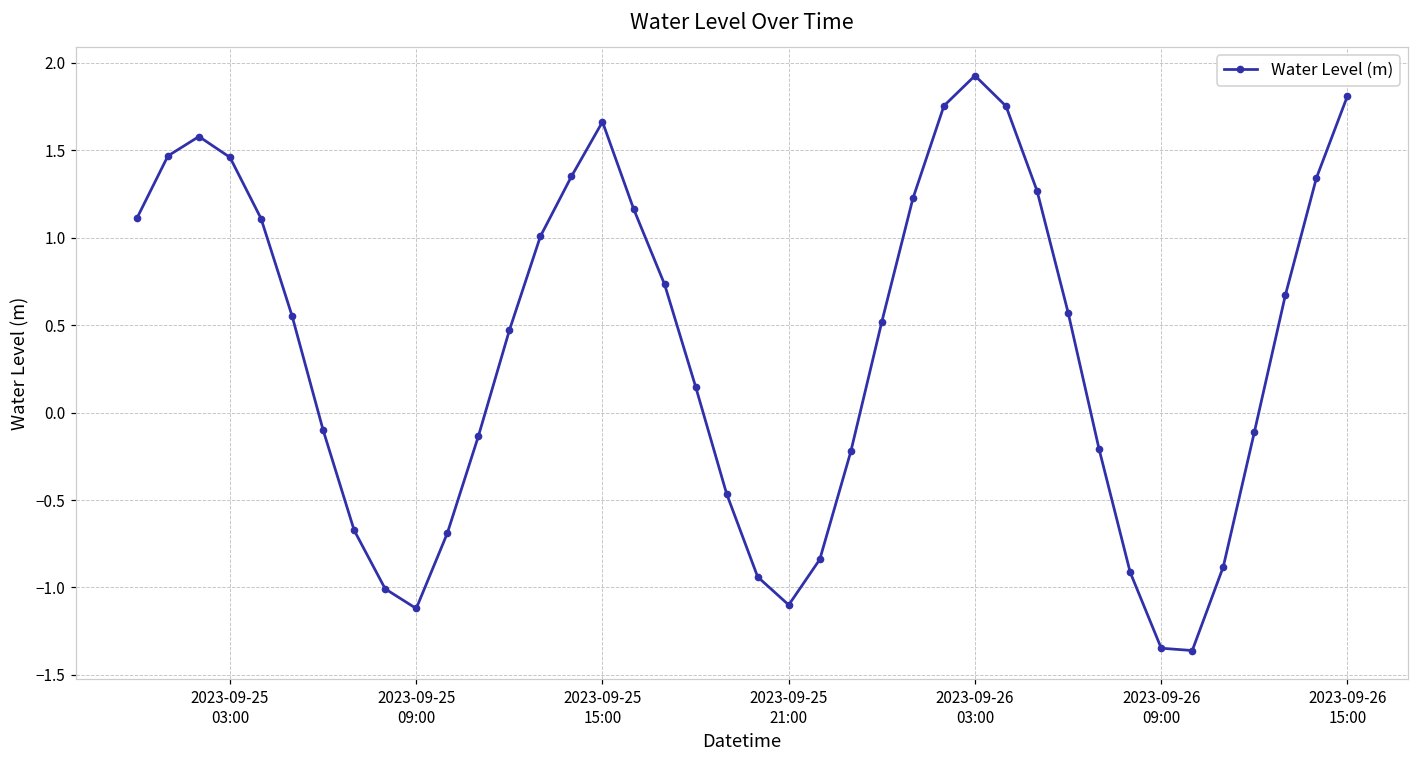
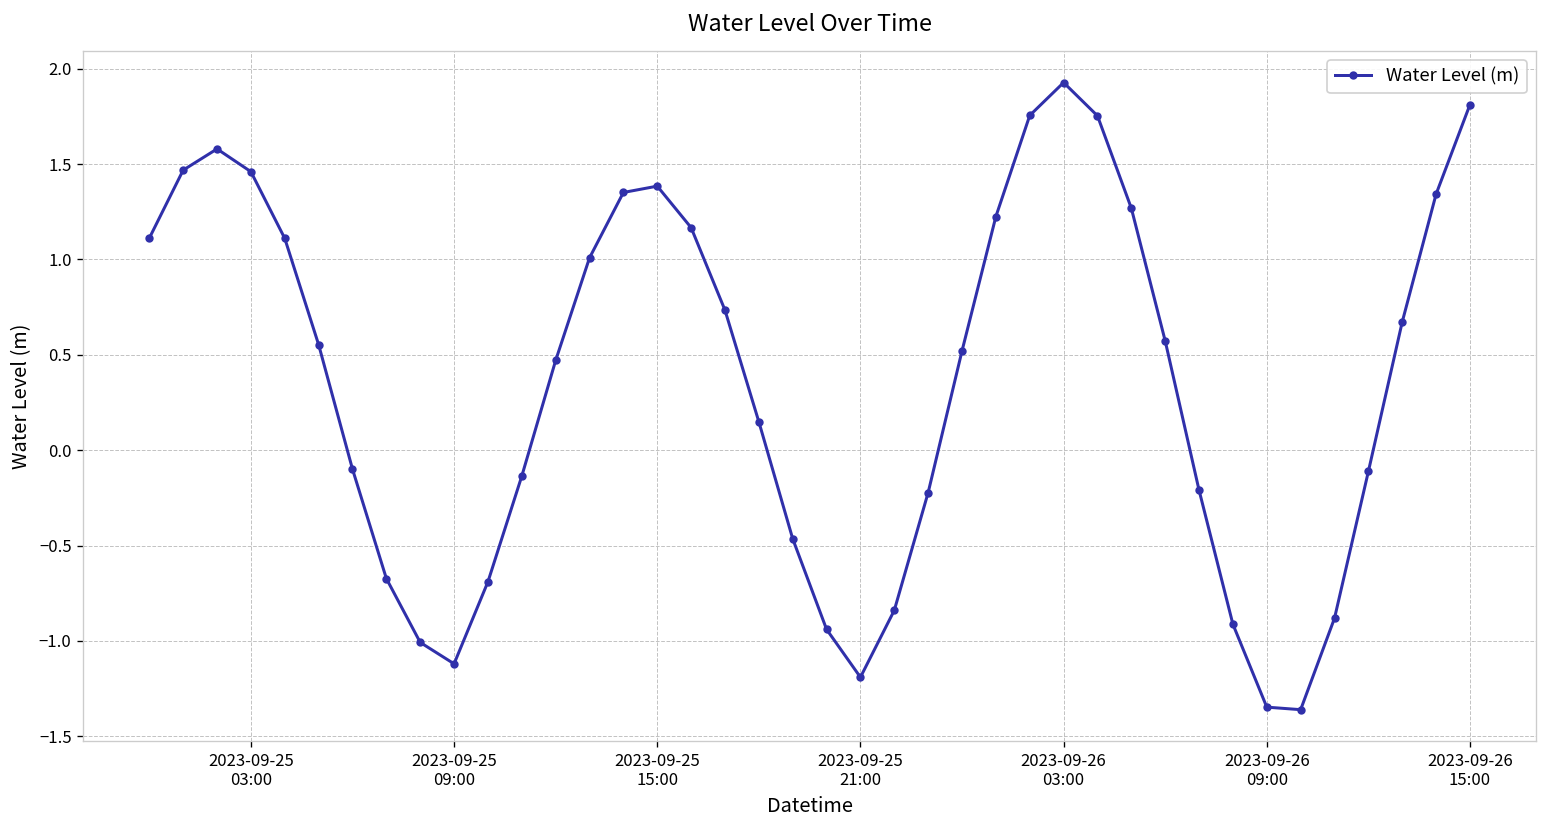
  {
    "2023-09-25 03:00": 1.46,
    "2023-09-25 09:00": -1.12,
-   "2023-09-25 15:00": 1.66,
-   "2023-09-25 21:00": -1.10,
+   "2023-09-25 15:00": 1.38,
+   "2023-09-25 21:00": -1.19,
    "2023-09-26 03:00": 1.93,
    "2023-09-26 09:00": -1.35,
    "2023-09-26 15:00": 1.81
  }
